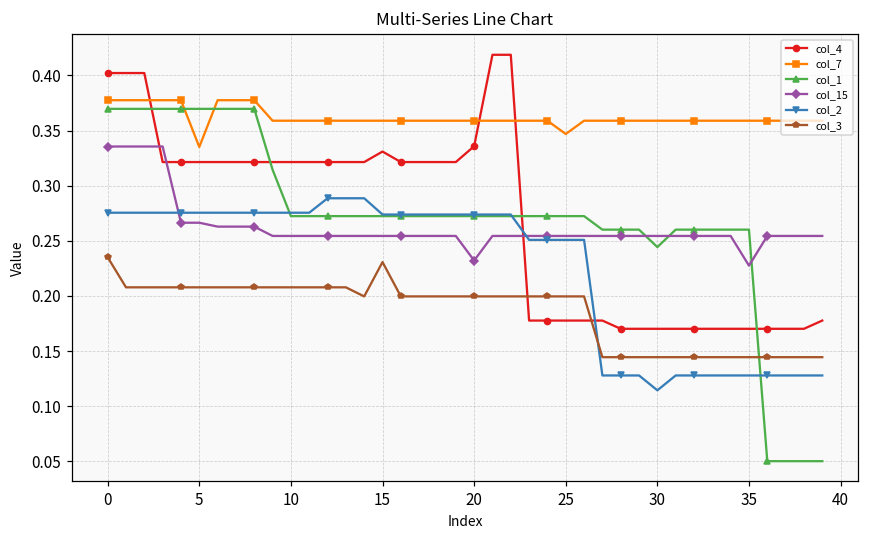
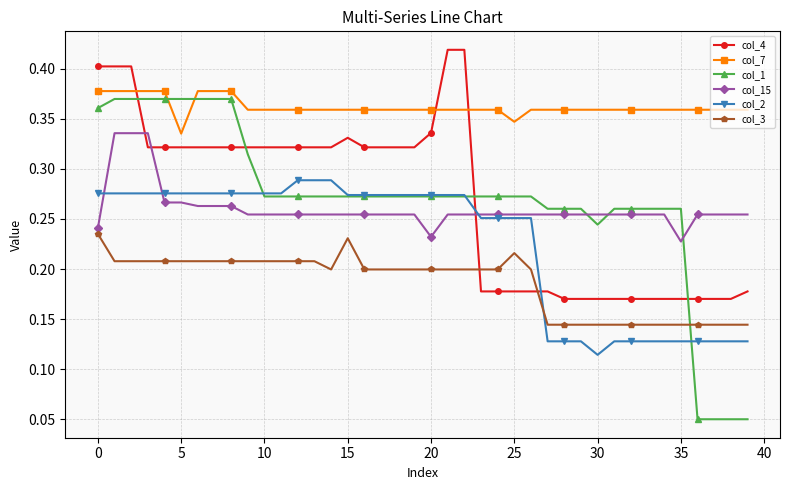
  {
    "col_4": {
      "0": 0.402,
      "5": 0.321,
      "10": 0.321,
      "15": 0.331,
      "20": 0.336,
      "25": 0.178,
      "30": 0.170,
      "35": 0.170
    },
    "col_7": {
      "0": 0.378,
      "5": 0.335,
      "10": 0.359,
      "15": 0.359,
      "20": 0.359,
      "25": 0.347,
      "30": 0.359,
      "35": 0.359
    },
    "col_1": {
-     "0": 0.370,
+     "0": 0.361,
      "5": 0.370,
      "10": 0.272,
      "25": 0.272,
      "30": 0.244,
      "35": 0.260
    },
    "col_15": {
-     "0": 0.336,
+     "0": 0.241,
      "5": 0.266,
      "10": 0.254,
      "15": 0.254,
      "20": 0.232,
      "25": 0.254,
      "30": 0.254,
      "35": 0.227
    },
    "col_2": {
      "0": 0.275,
      "5": 0.275,
      "10": 0.275,
      "25": 0.251,
      "30": 0.114,
      "35": 0.128
    },
    "col_3": {
      "0": 0.235,
      "5": 0.208,
      "10": 0.208,
      "15": 0.231,
      "20": 0.200,
-     "25": 0.200,
+     "25": 0.216,
      "30": 0.144,
      "35": 0.144
    }
  }
